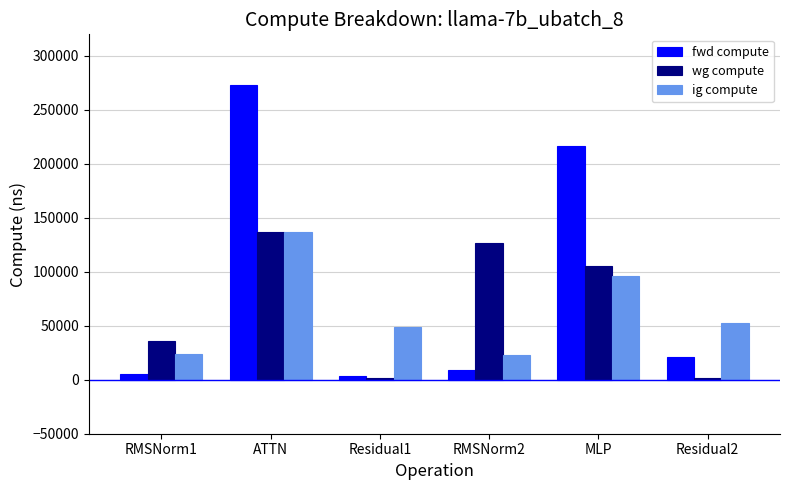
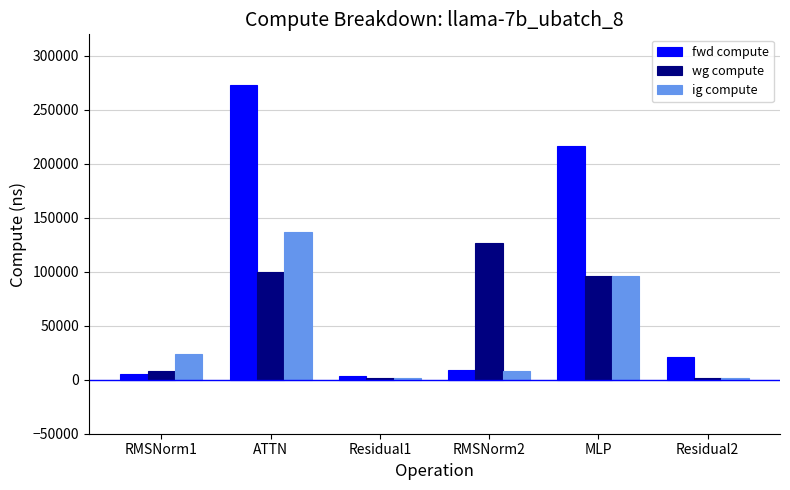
  {
    "fwd compute": {
      "RMSNorm1": 6000,
      "ATTN": 273000,
      "Residual1": 4000,
      "RMSNorm2": 9000,
      "MLP": 217000,
      "Residual2": 21000
    },
    "wg compute": {
-     "RMSNorm1": 36000,
-     "ATTN": 137000,
+     "RMSNorm1": 8000,
+     "ATTN": 100000,
      "RMSNorm2": 126000,
-     "MLP": 105000
+     "MLP": 96000
    },
    "ig compute": {
      "RMSNorm1": 24000,
      "ATTN": 137000,
-     "Residual1": 49000,
-     "RMSNorm2": 23000,
+     "Residual1": 2000,
+     "RMSNorm2": 8000,
      "MLP": 96000,
-     "Residual2": 52000
+     "Residual2": 2000
    }
  }
